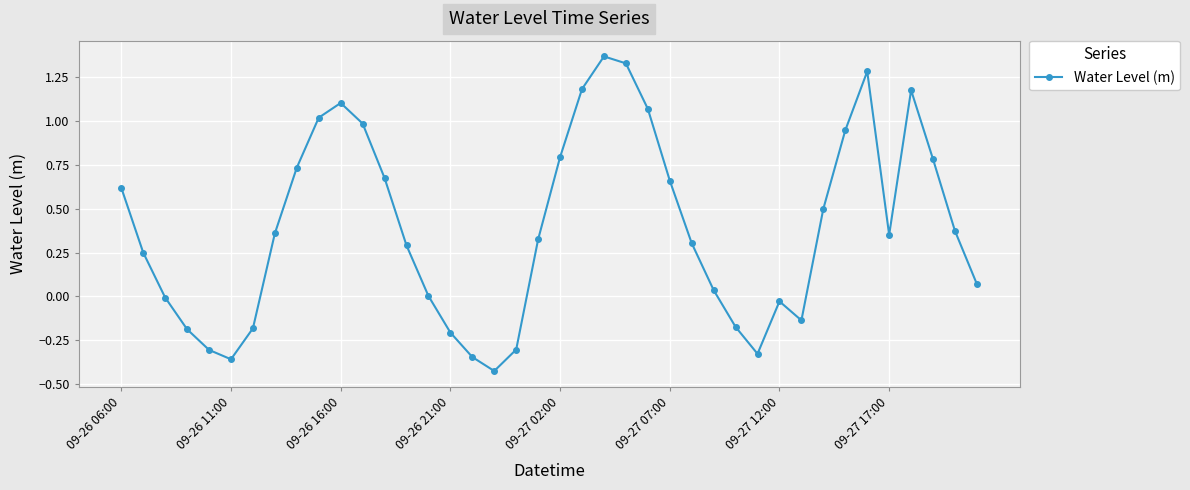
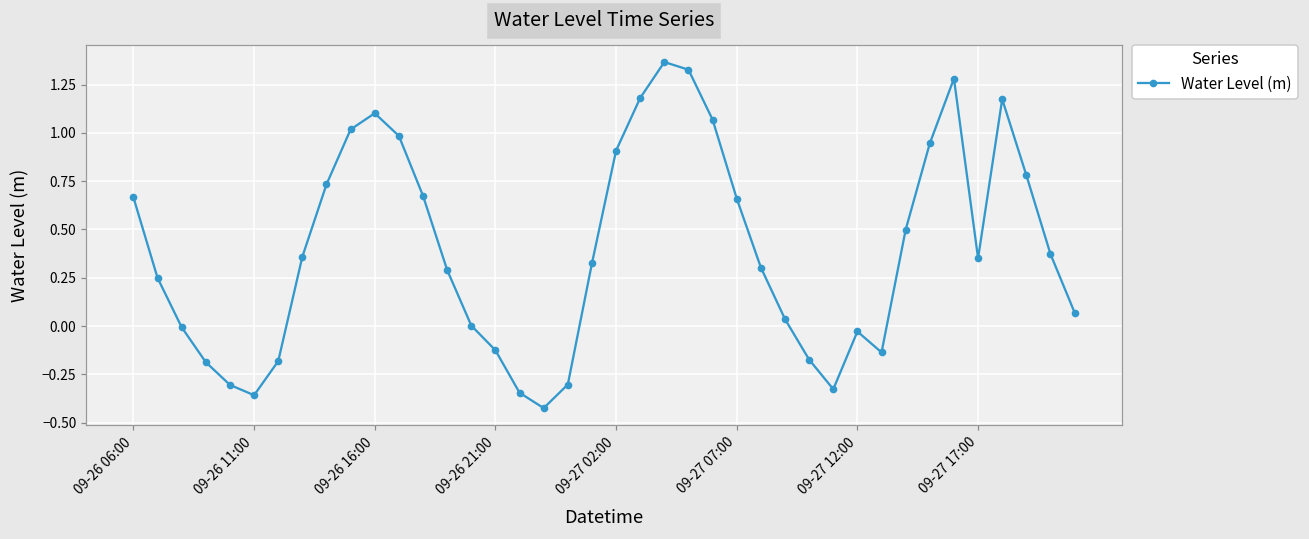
  {
-   "09-26 06:00": 0.62,
+   "09-26 06:00": 0.67,
    "09-26 11:00": -0.36,
    "09-26 16:00": 1.10,
-   "09-26 21:00": -0.21,
-   "09-27 02:00": 0.79,
+   "09-26 21:00": -0.13,
+   "09-27 02:00": 0.91,
    "09-27 07:00": 0.66,
    "09-27 12:00": -0.03,
    "09-27 17:00": 0.35
  }
